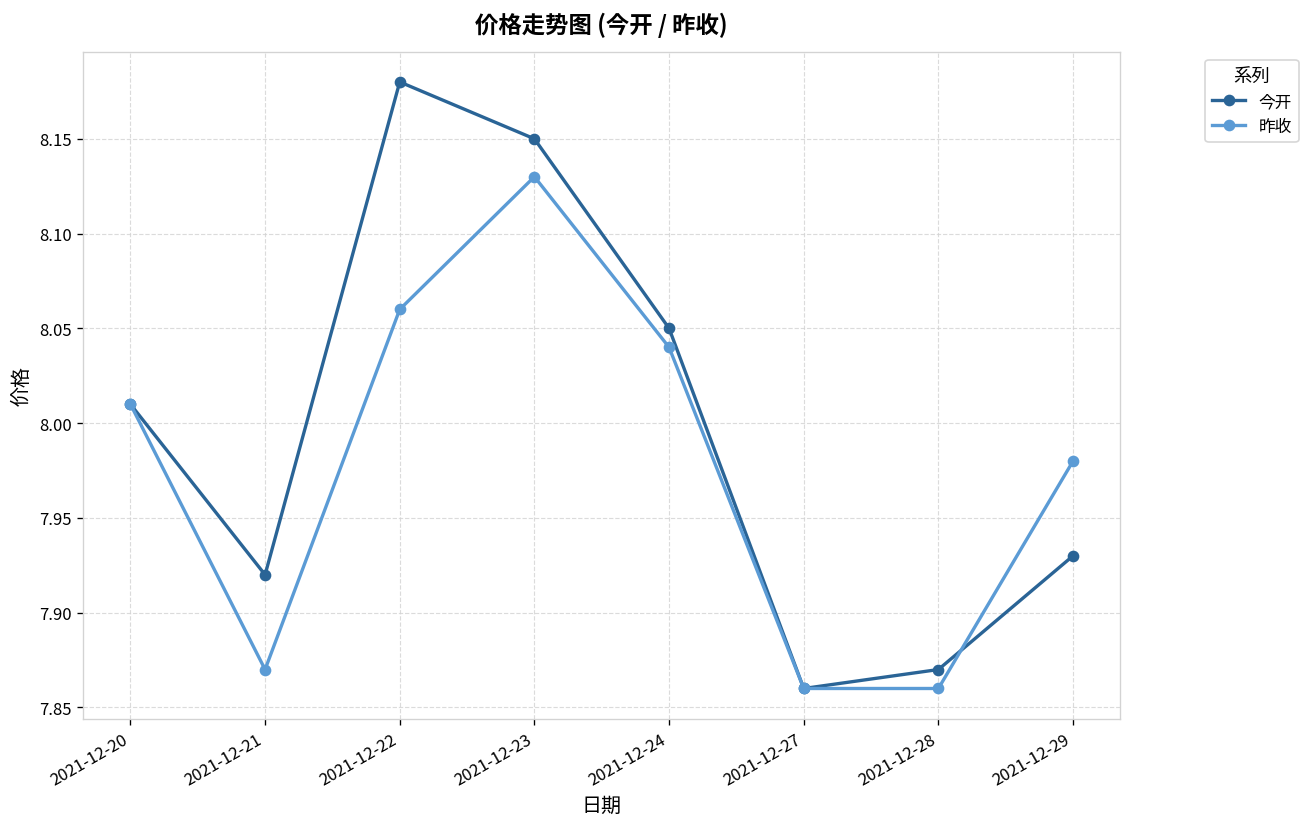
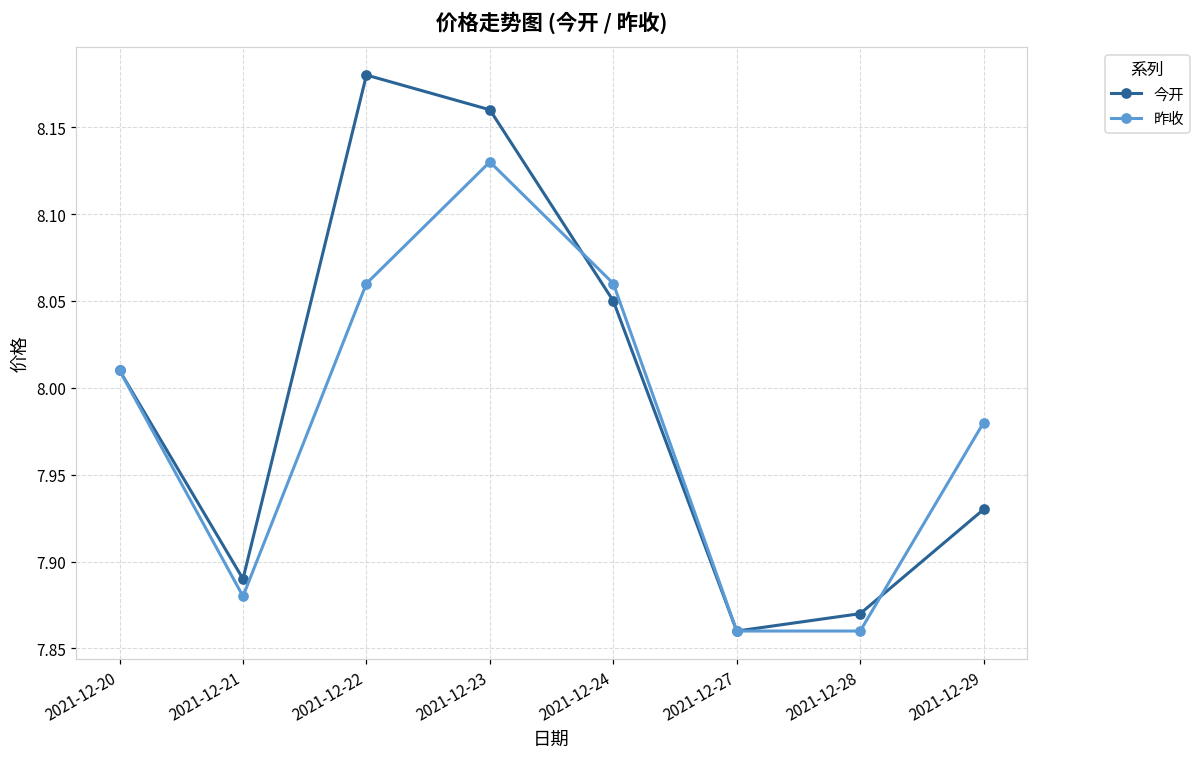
  {
    "今开": {
-     "2021-12-21": 7.92,
+     "2021-12-21": 7.89,
      "2021-12-22": 8.18,
-     "2021-12-23": 8.15,
+     "2021-12-23": 8.16,
      "2021-12-24": 8.05,
      "2021-12-28": 7.87,
      "2021-12-29": 7.93
    },
    "昨收": {
-     "2021-12-21": 7.87,
+     "2021-12-21": 7.88,
      "2021-12-22": 8.06,
      "2021-12-23": 8.13,
-     "2021-12-24": 8.04,
+     "2021-12-24": 8.06,
      "2021-12-28": 7.86,
      "2021-12-29": 7.98
    }
  }
